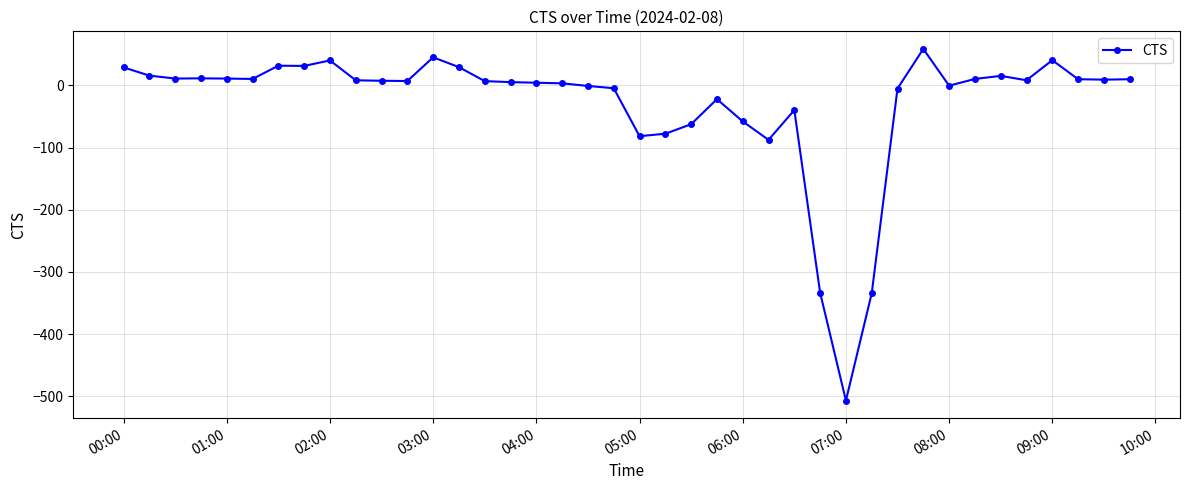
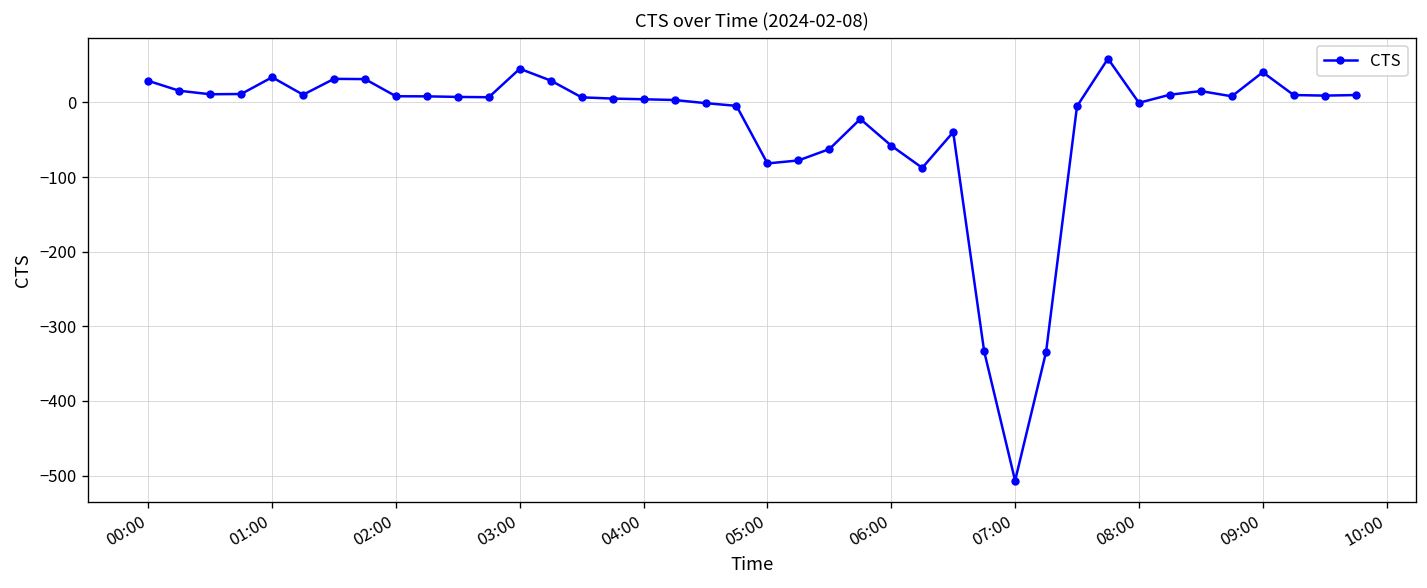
  {
    "00:00": 30,
-   "01:00": 10,
-   "02:00": 40,
+   "01:00": 30,
+   "02:00": 10,
    "03:00": 50,
    "04:00": 0,
    "05:00": -80,
    "06:00": -60,
    "07:00": -510,
    "08:00": 0,
    "09:00": 40
  }
